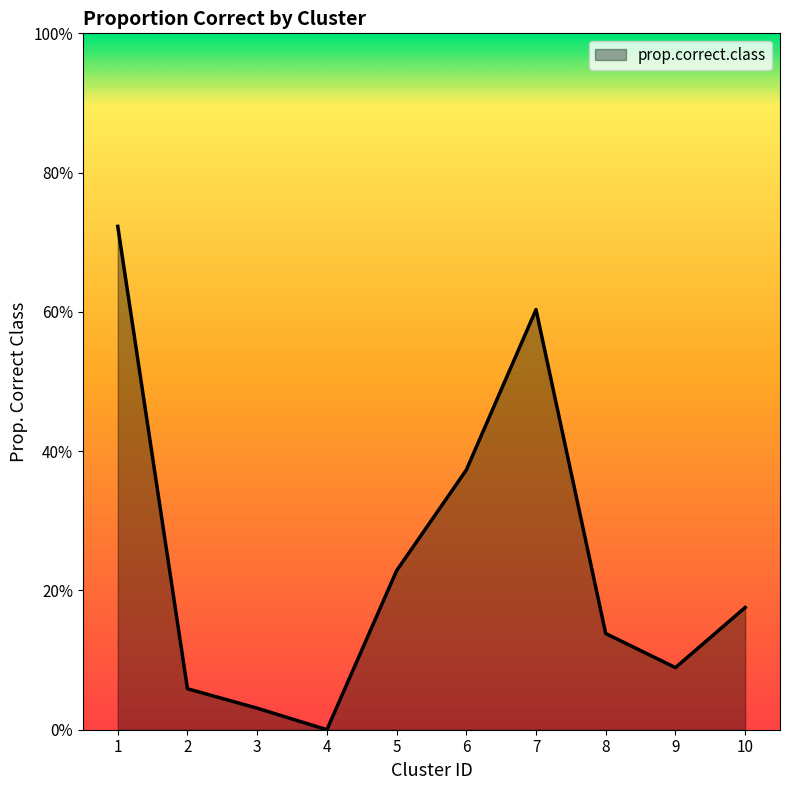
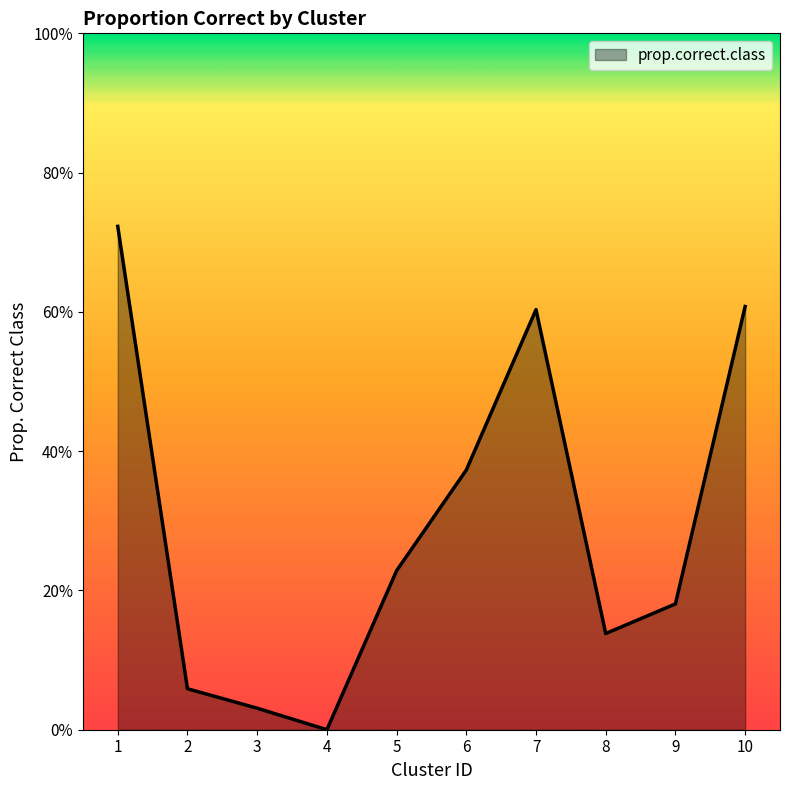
  {
    "1": "72%",
    "2": "6%",
    "3": "3%",
    "4": "0%",
    "5": "23%",
    "6": "37%",
    "7": "60%",
    "8": "14%",
-   "9": "9%",
-   "10": "18%"
+   "9": "18%",
+   "10": "61%"
  }
